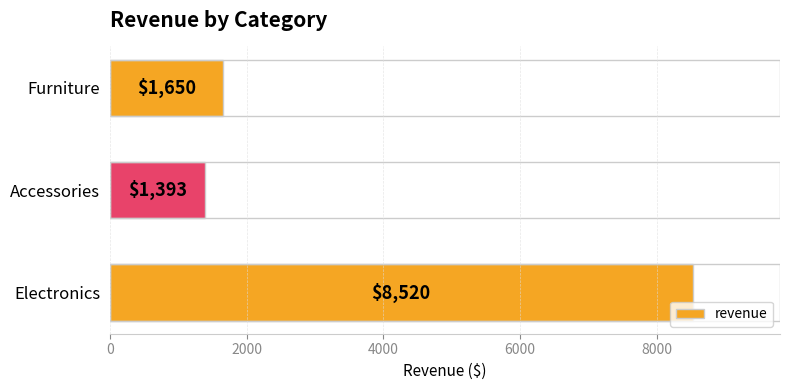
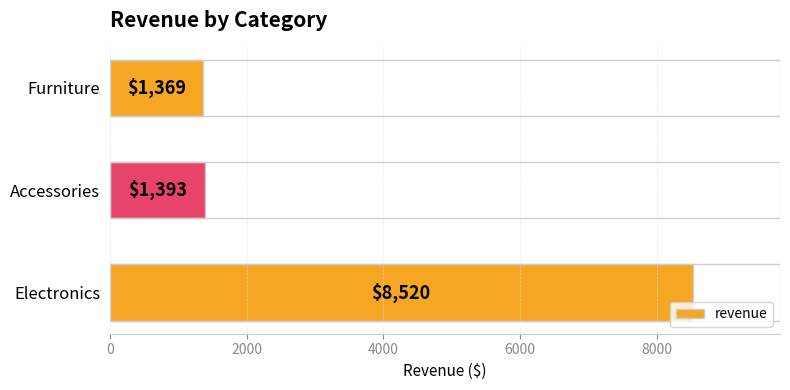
  {
-   "Furniture": "$1,650",
+   "Furniture": "$1,369",
    "Accessories": "$1,393",
    "Electronics": "$8,520"
  }
